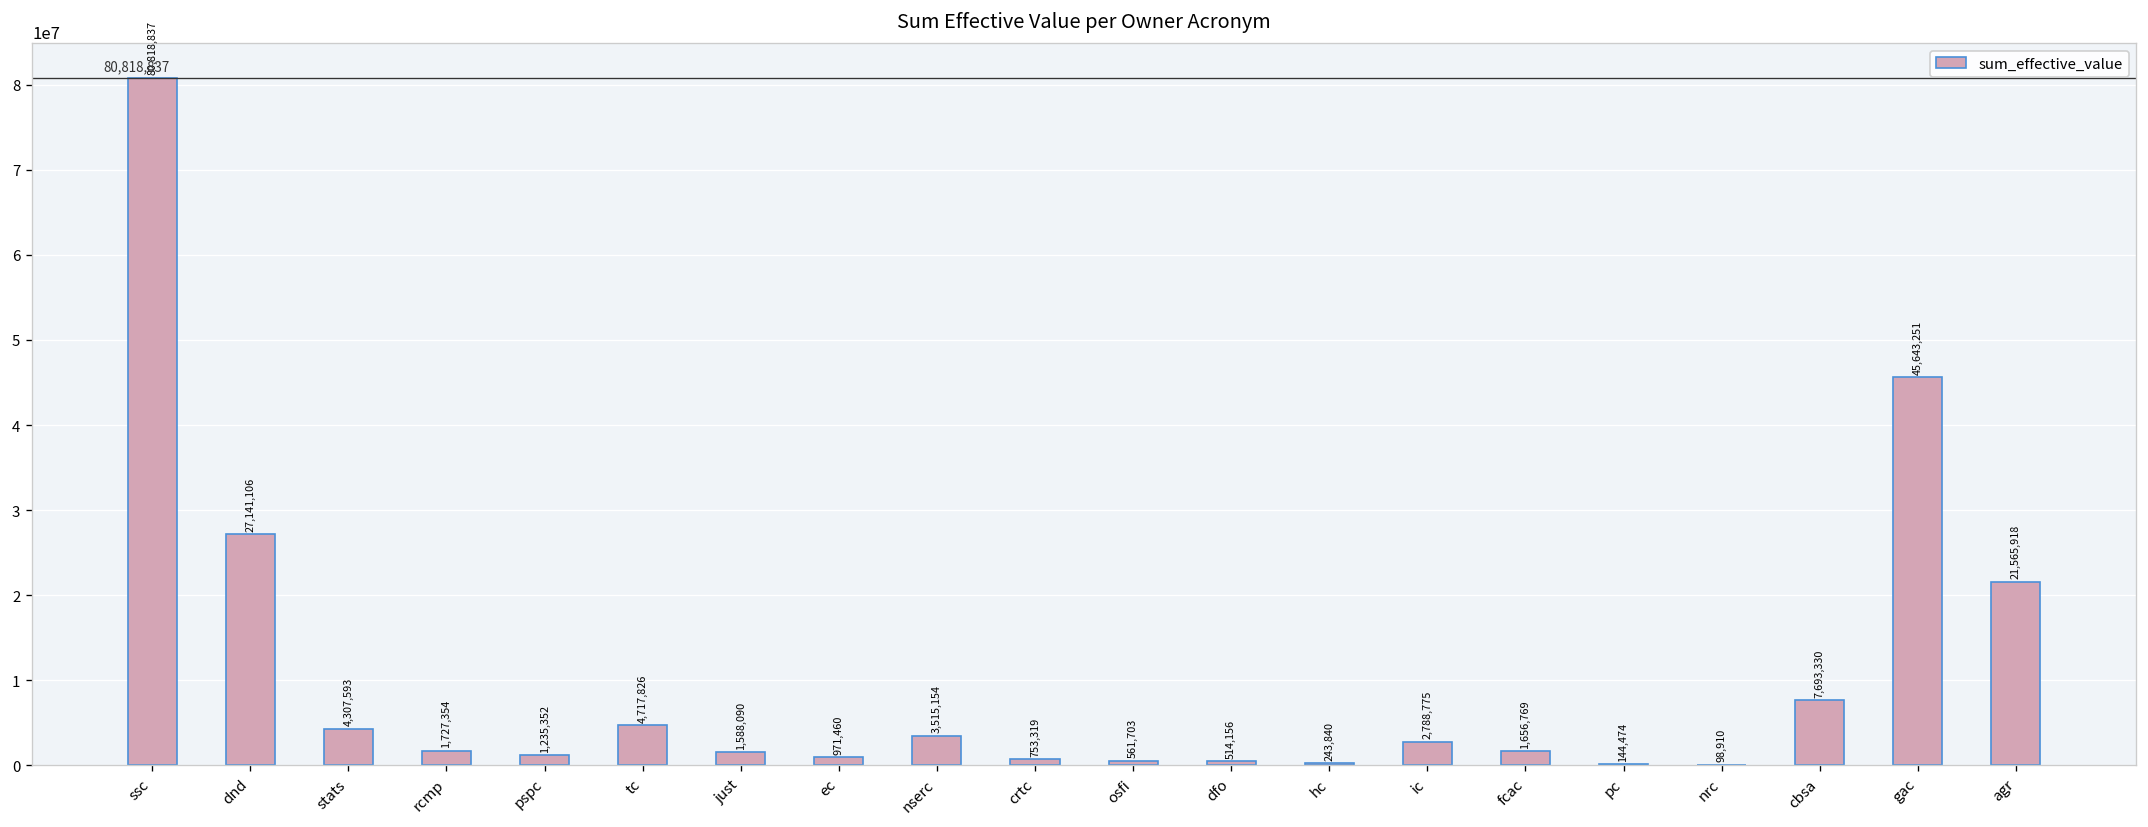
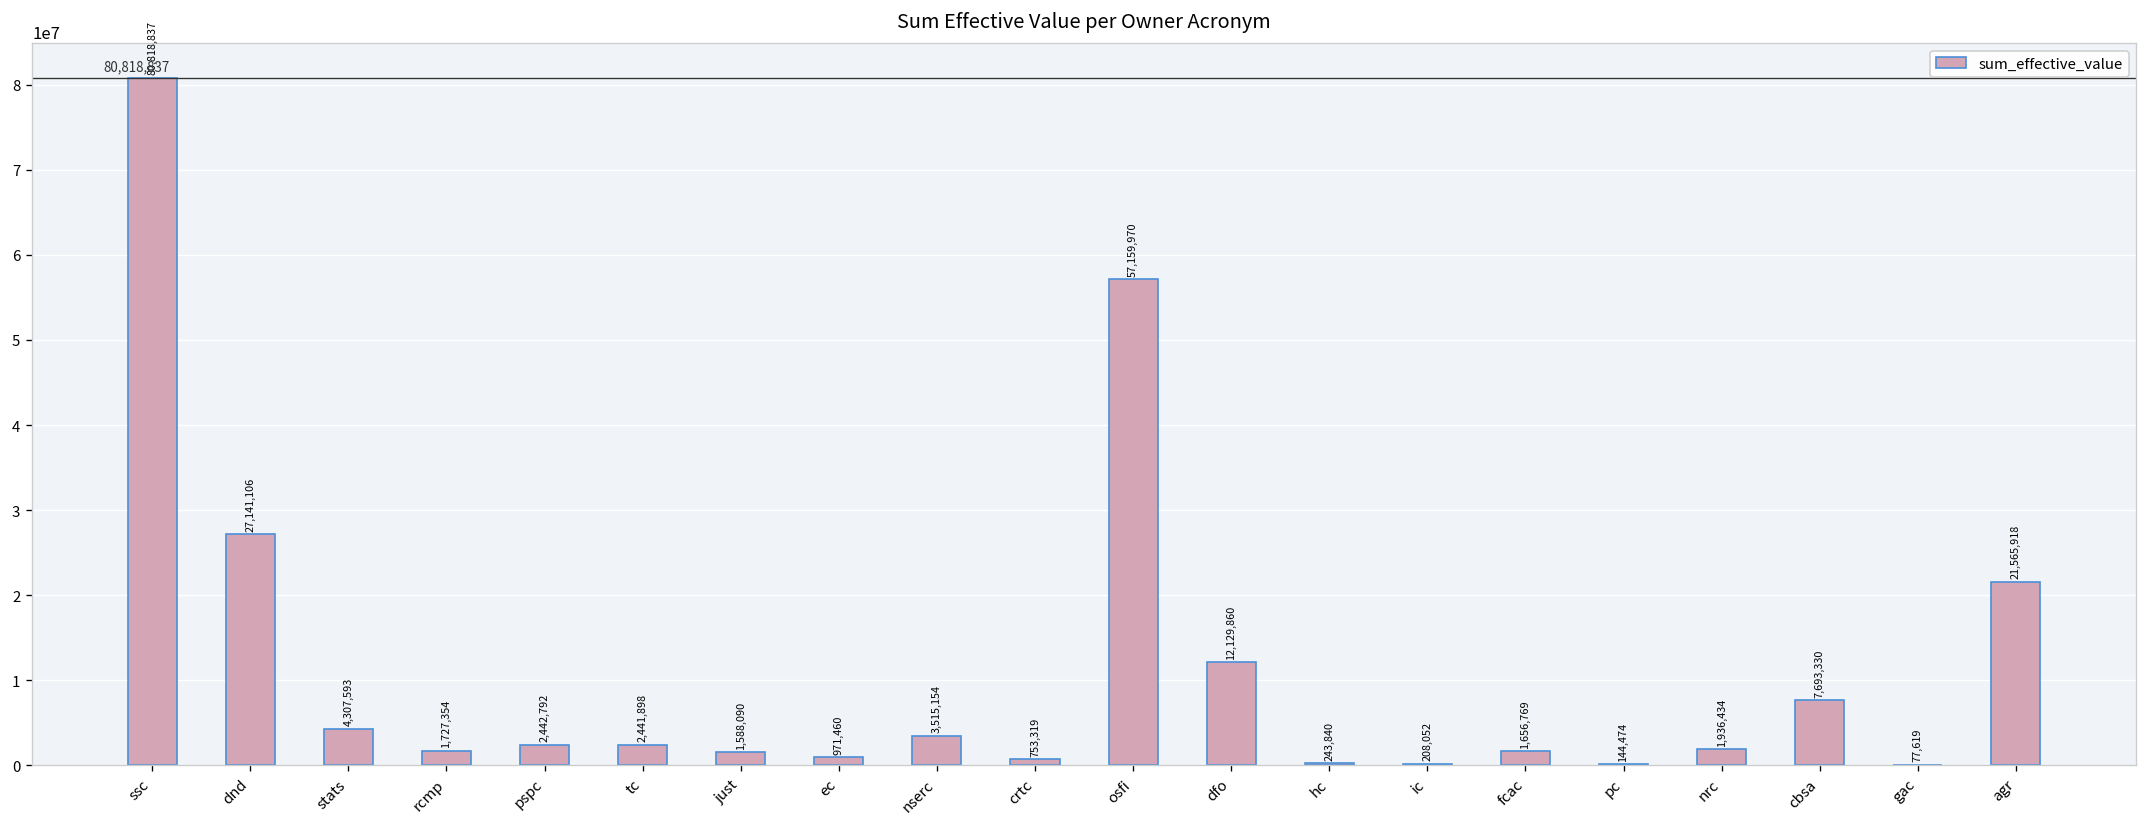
  {
    "dnd": "27,141,106",
    "stats": "4,307,593",
    "rcmp": "1,727,354",
-   "pspc": "1,235,352",
-   "tc": "4,717,826",
+   "pspc": "2,442,792",
+   "tc": "2,441,898",
    "just": "1,588,090",
    "ec": "971,460",
    "nserc": "3,515,154",
    "crtc": "753,319",
-   "osfi": "561,703",
-   "dfo": "514,156",
+   "osfi": "57,159,970",
+   "dfo": "12,129,860",
    "hc": "243,840",
-   "ic": "2,788,775",
+   "ic": "208,052",
    "fcac": "1,656,769",
    "pc": "144,474",
-   "nrc": "98,910",
+   "nrc": "1,936,434",
    "cbsa": "7,693,330",
-   "gac": "45,643,251",
+   "gac": "77,619",
    "agr": "21,565,918"
  }
